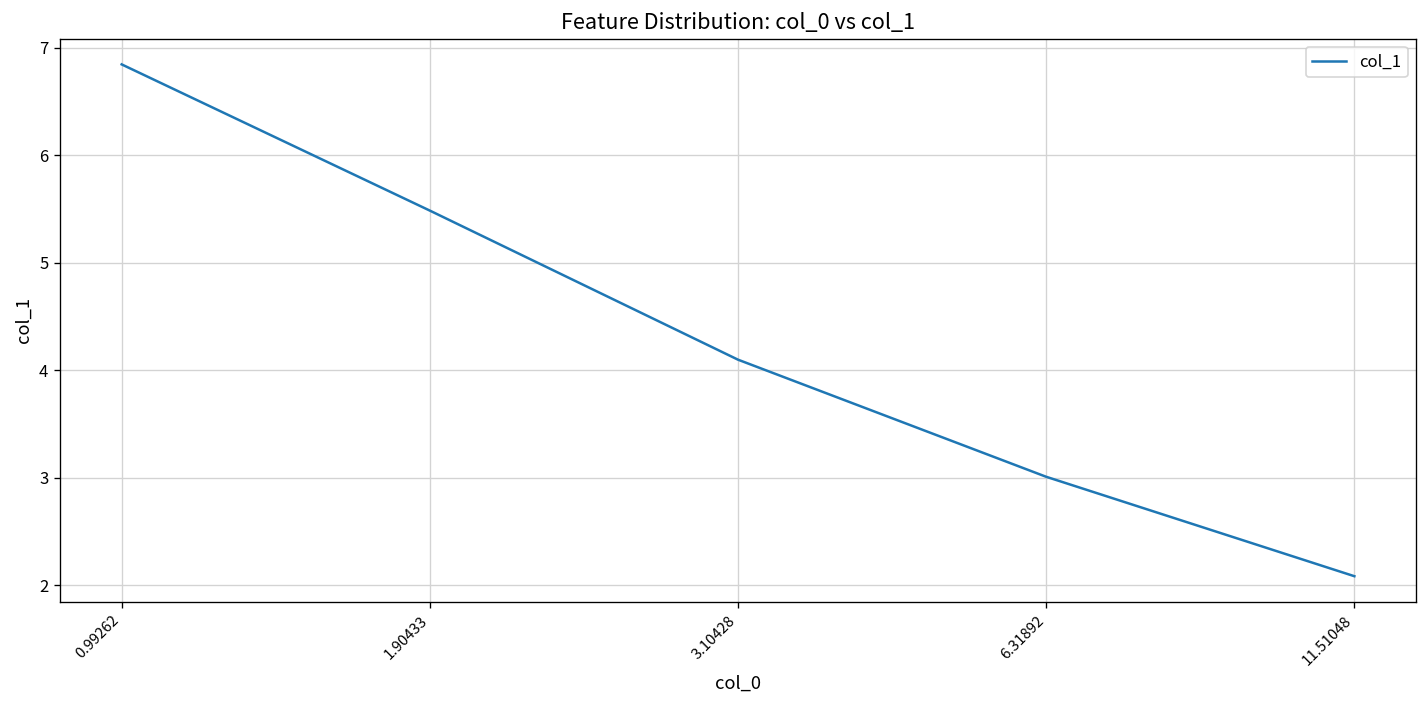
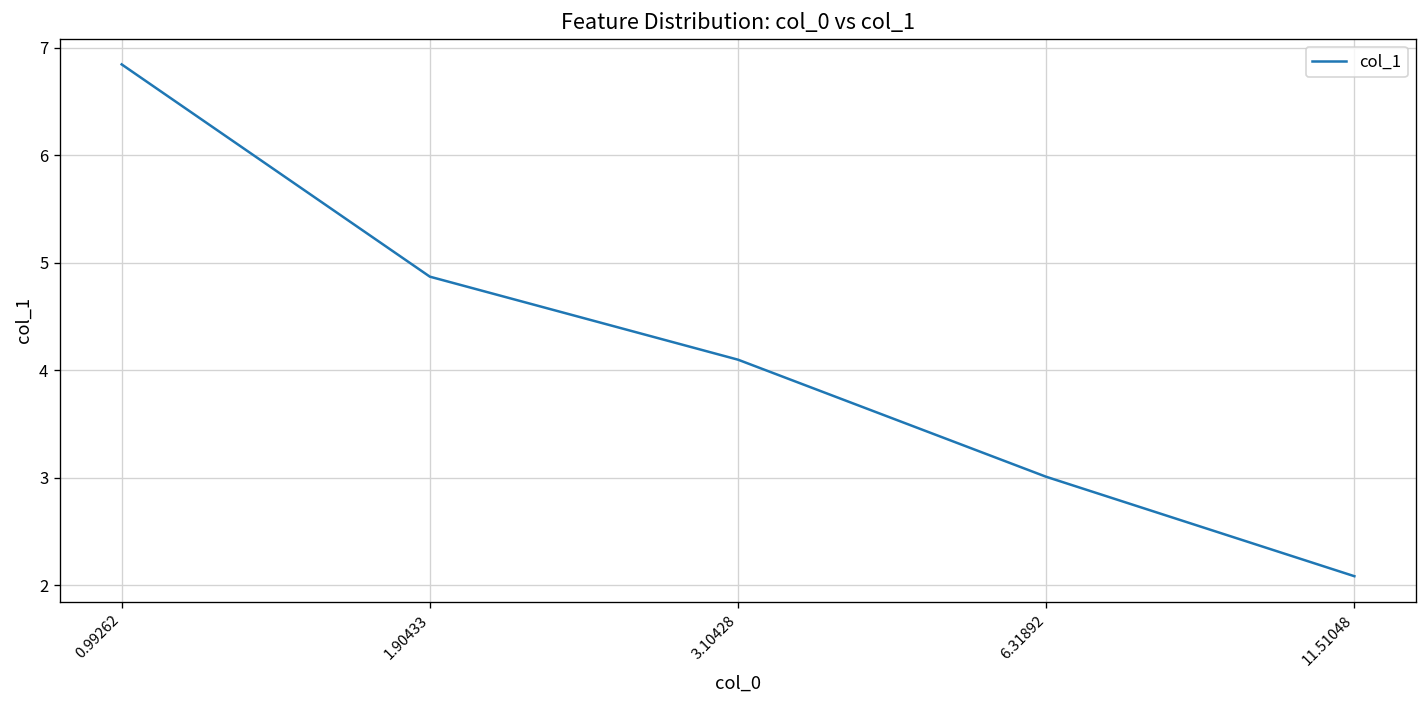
  {
    "0.99262": 6.8,
-   "1.90433": 5.5,
+   "1.90433": 4.9,
    "3.10428": 4.1,
    "6.31892": 3.0,
    "11.51048": 2.1
  }
